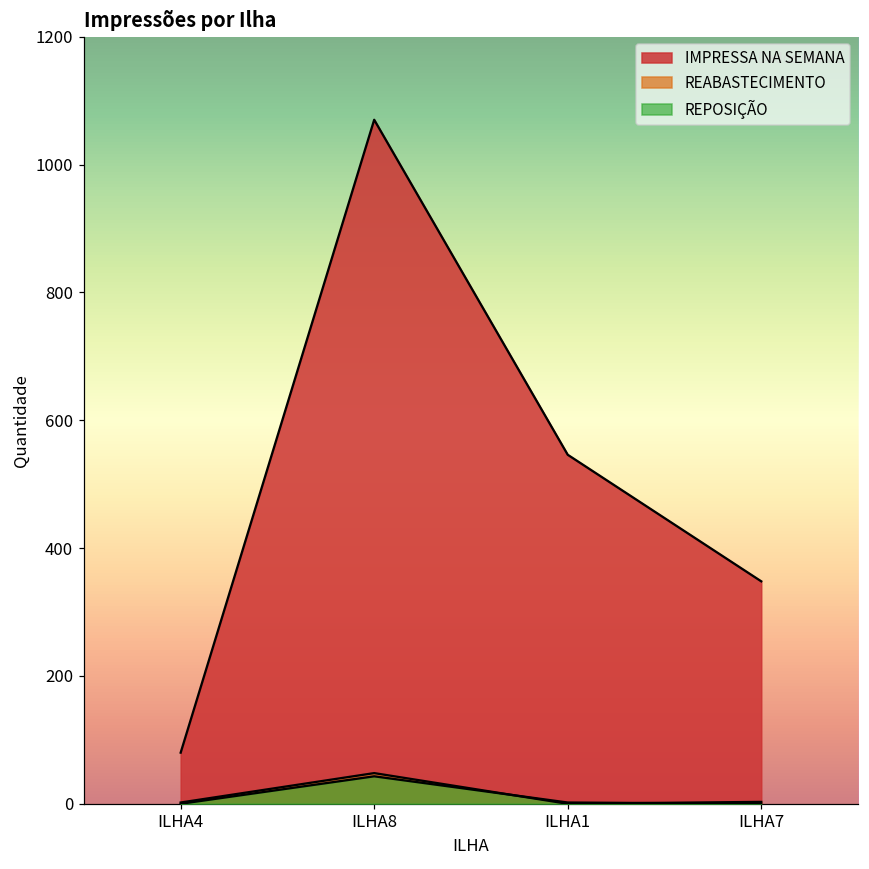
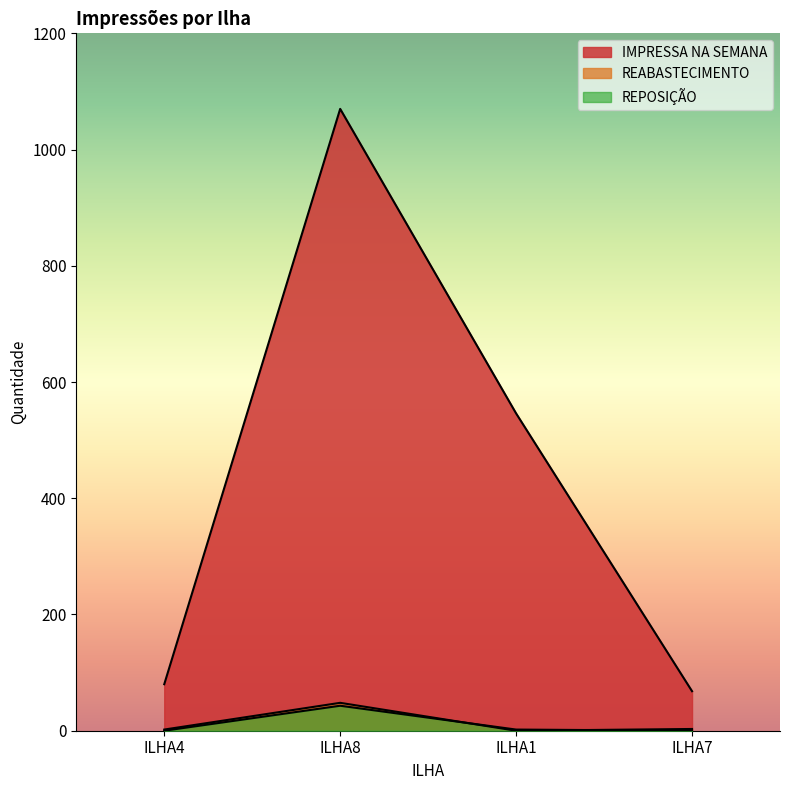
  {
    "IMPRESSA NA SEMANA": {
      "ILHA4": 80,
      "ILHA8": 1070,
      "ILHA1": 550,
-     "ILHA7": 350
+     "ILHA7": 70
    },
    "REABASTECIMENTO": {
      "ILHA8": 50
    },
    "REPOSIÇÃO": {
      "ILHA8": 40
    }
  }
